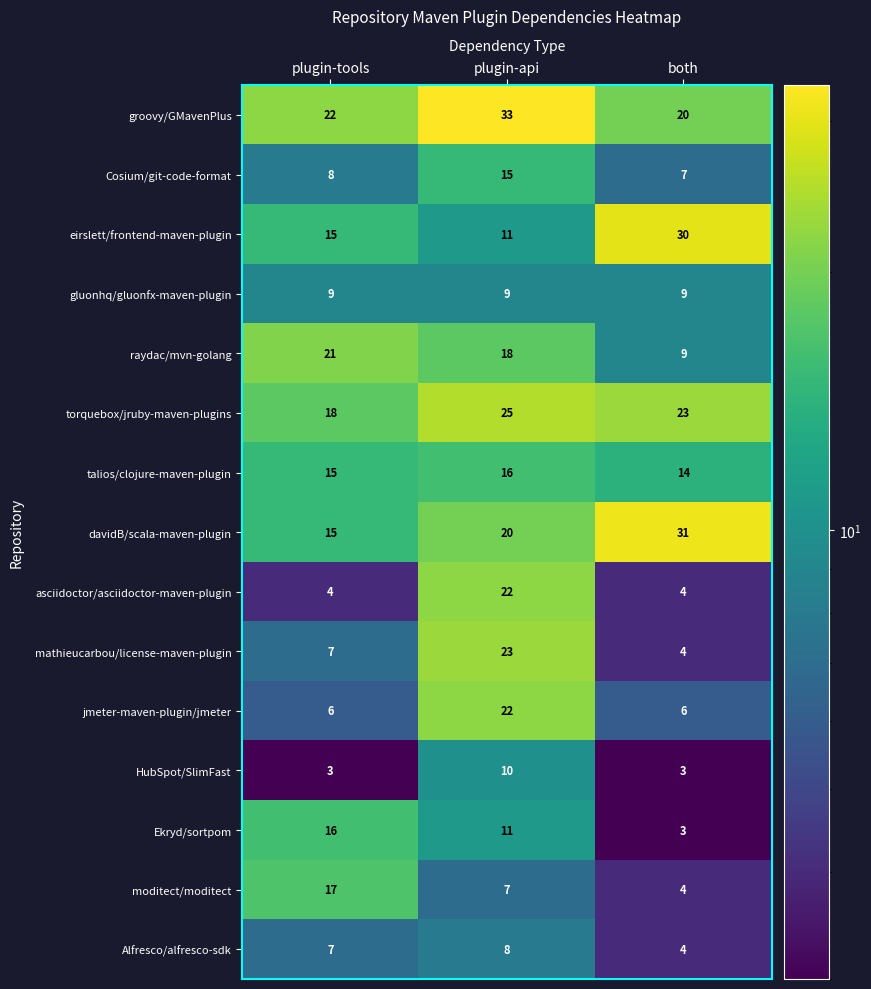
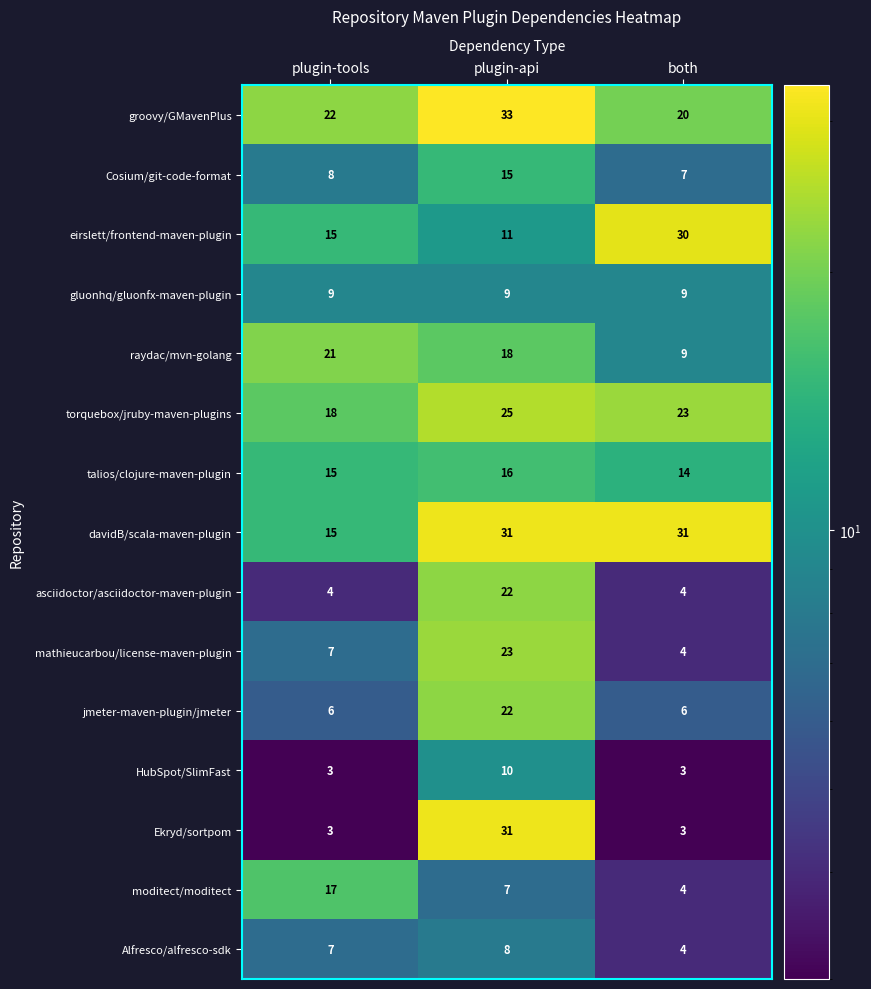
  {
    "groovy/GMavenPlus": {
      "plugin-tools": 22,
      "plugin-api": 33,
      "both": 20
    },
    "Cosium/git-code-format": {
      "plugin-tools": 8,
      "plugin-api": 15,
      "both": 7
    },
    "eirslett/frontend-maven-plugin": {
      "plugin-tools": 15,
      "plugin-api": 11,
      "both": 30
    },
    "gluonhq/gluonfx-maven-plugin": {
      "plugin-tools": 9,
      "plugin-api": 9,
      "both": 9
    },
    "raydac/mvn-golang": {
      "plugin-tools": 21,
      "plugin-api": 18,
      "both": 9
    },
    "torquebox/jruby-maven-plugins": {
      "plugin-tools": 18,
      "plugin-api": 25,
      "both": 23
    },
    "talios/clojure-maven-plugin": {
      "plugin-tools": 15,
      "plugin-api": 16,
      "both": 14
    },
    "davidB/scala-maven-plugin": {
      "plugin-tools": 15,
-     "plugin-api": 20,
+     "plugin-api": 31,
      "both": 31
    },
    "asciidoctor/asciidoctor-maven-plugin": {
      "plugin-tools": 4,
      "plugin-api": 22,
      "both": 4
    },
    "mathieucarbou/license-maven-plugin": {
      "plugin-tools": 7,
      "plugin-api": 23,
      "both": 4
    },
    "jmeter-maven-plugin/jmeter": {
      "plugin-tools": 6,
      "plugin-api": 22,
      "both": 6
    },
    "HubSpot/SlimFast": {
      "plugin-tools": 3,
      "plugin-api": 10,
      "both": 3
    },
    "Ekryd/sortpom": {
-     "plugin-tools": 16,
-     "plugin-api": 11,
+     "plugin-tools": 3,
+     "plugin-api": 31,
      "both": 3
    },
    "moditect/moditect": {
      "plugin-tools": 17,
      "plugin-api": 7,
      "both": 4
    },
    "Alfresco/alfresco-sdk": {
      "plugin-tools": 7,
      "plugin-api": 8,
      "both": 4
    }
  }
